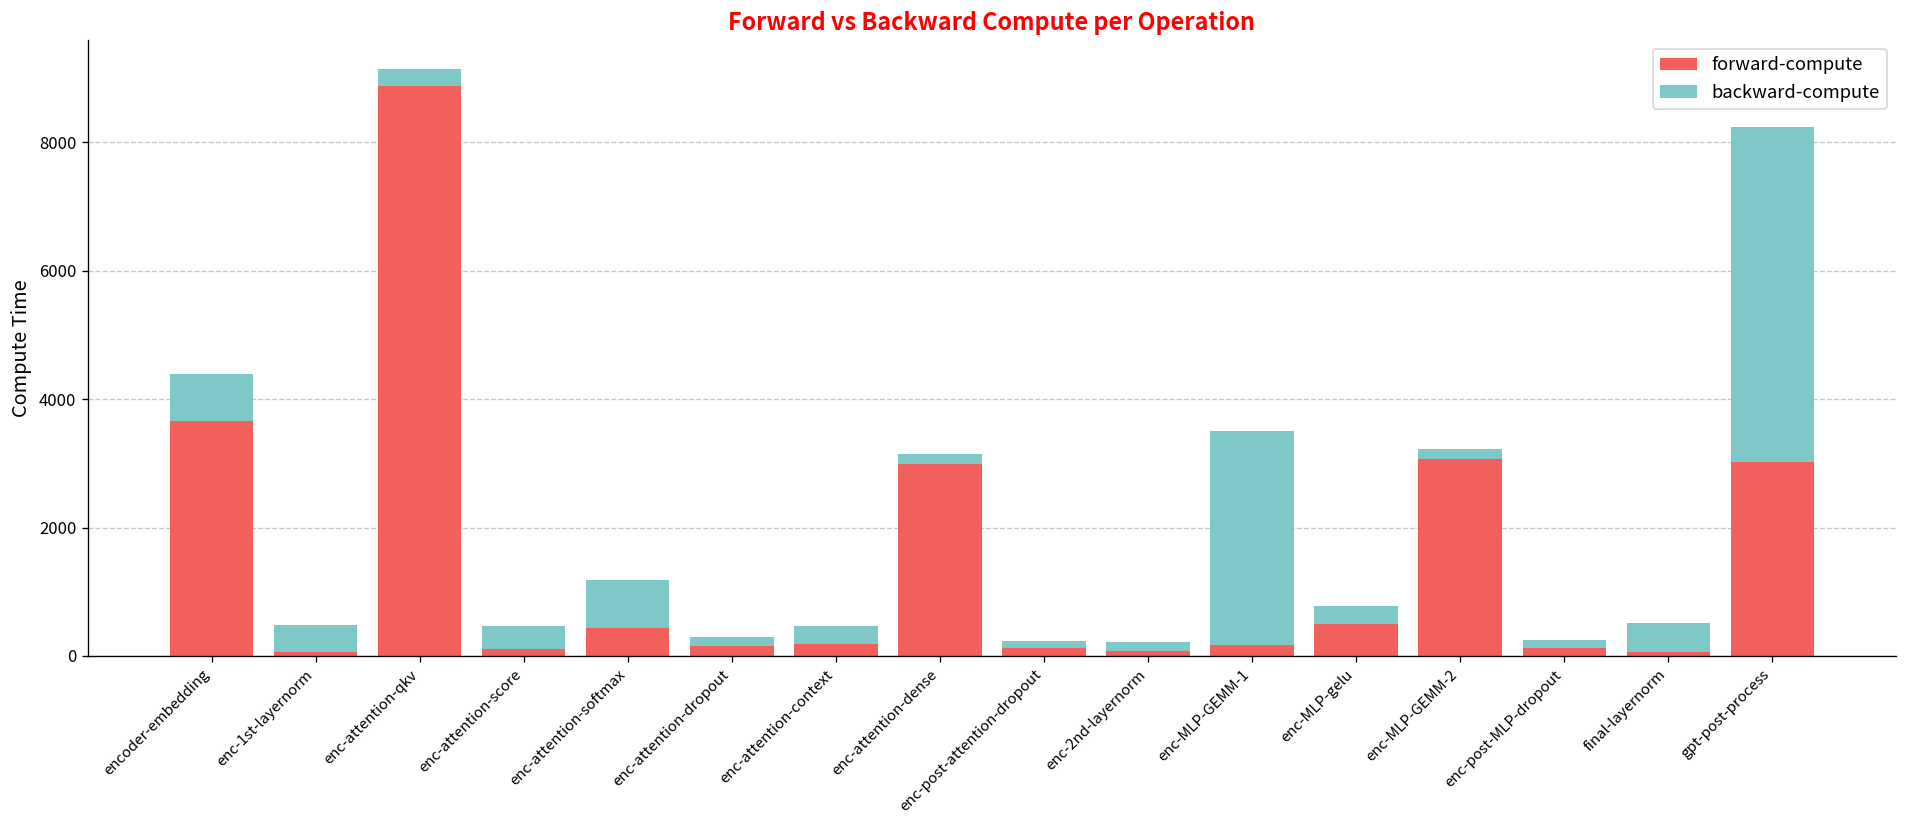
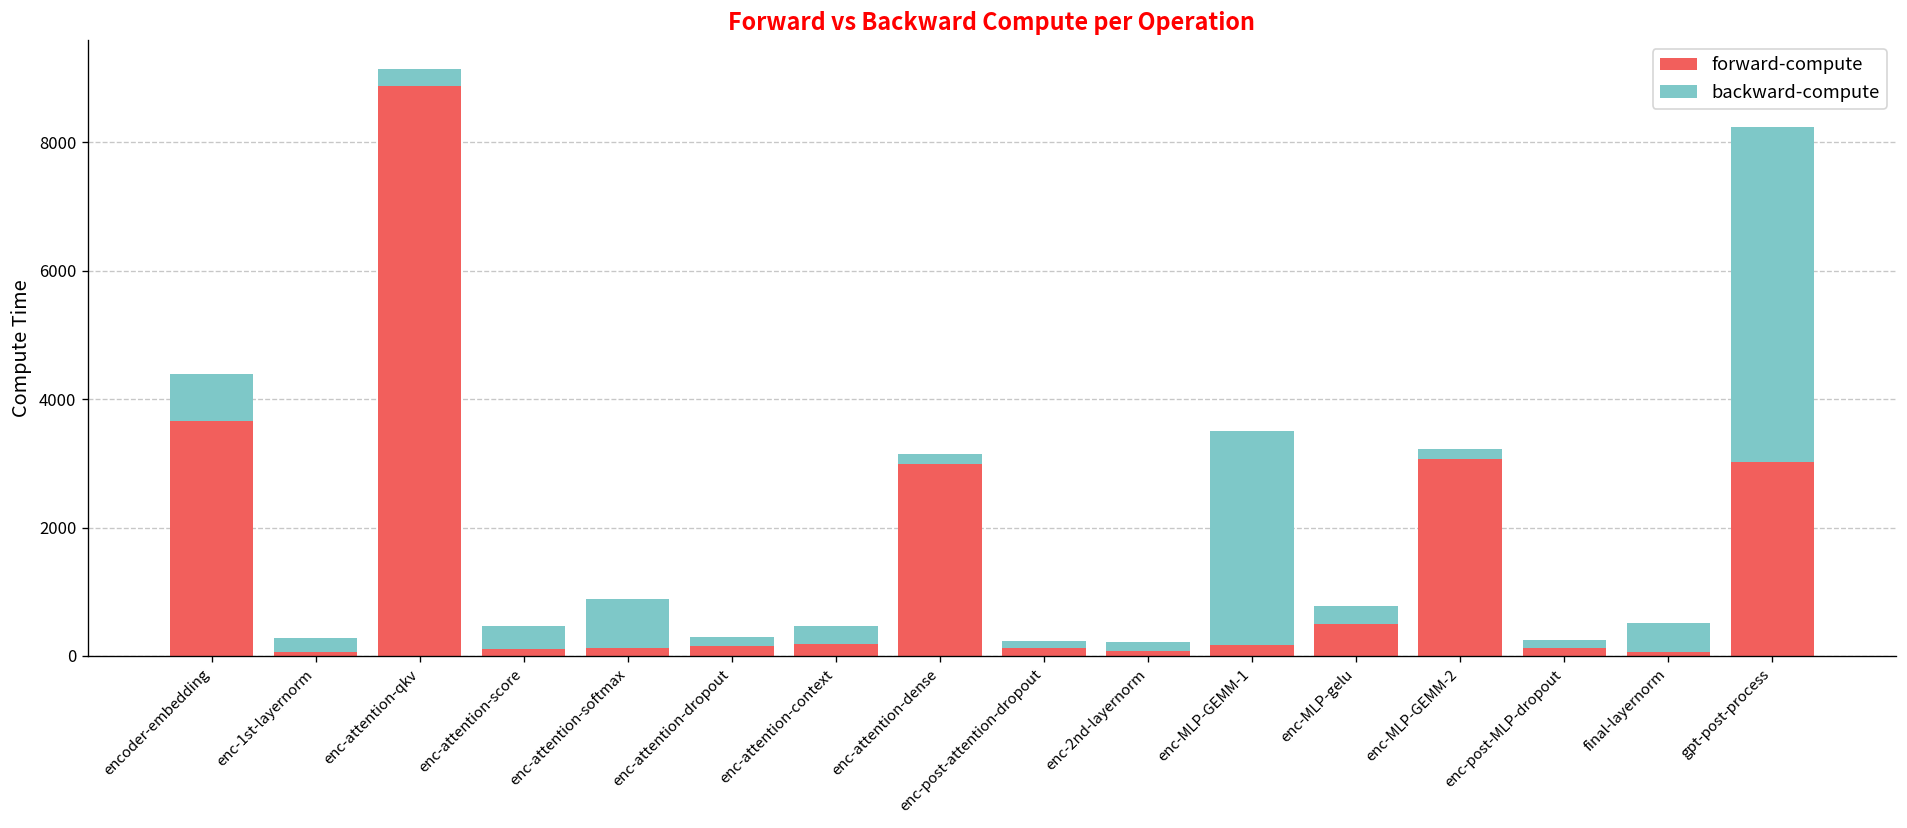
  {
    "forward-compute": {
      "encoder-embedding": 3700,
      "enc-1st-layernorm": 100,
      "enc-attention-qkv": 8900,
      "enc-attention-score": 100,
-     "enc-attention-softmax": 400,
+     "enc-attention-softmax": 100,
      "enc-attention-dropout": 100,
      "enc-attention-context": 200,
      "enc-attention-dense": 3000,
      "enc-post-attention-dropout": 100,
      "enc-2nd-layernorm": 100,
      "enc-MLP-GEMM-1": 200,
      "enc-MLP-gelu": 500,
      "enc-MLP-GEMM-2": 3100,
      "enc-post-MLP-dropout": 100,
      "final-layernorm": 100,
      "gpt-post-process": 3000
    },
    "backward-compute": {
      "encoder-embedding": 700,
-     "enc-1st-layernorm": 400,
+     "enc-1st-layernorm": 200,
      "enc-attention-qkv": 300,
      "enc-attention-score": 400,
      "enc-attention-softmax": 800,
      "enc-attention-dropout": 100,
      "enc-attention-context": 300,
      "enc-attention-dense": 200,
      "enc-post-attention-dropout": 100,
      "enc-2nd-layernorm": 100,
      "enc-MLP-GEMM-1": 3300,
      "enc-MLP-gelu": 300,
      "enc-MLP-GEMM-2": 200,
      "enc-post-MLP-dropout": 100,
      "final-layernorm": 500,
      "gpt-post-process": 5200
    }
  }
